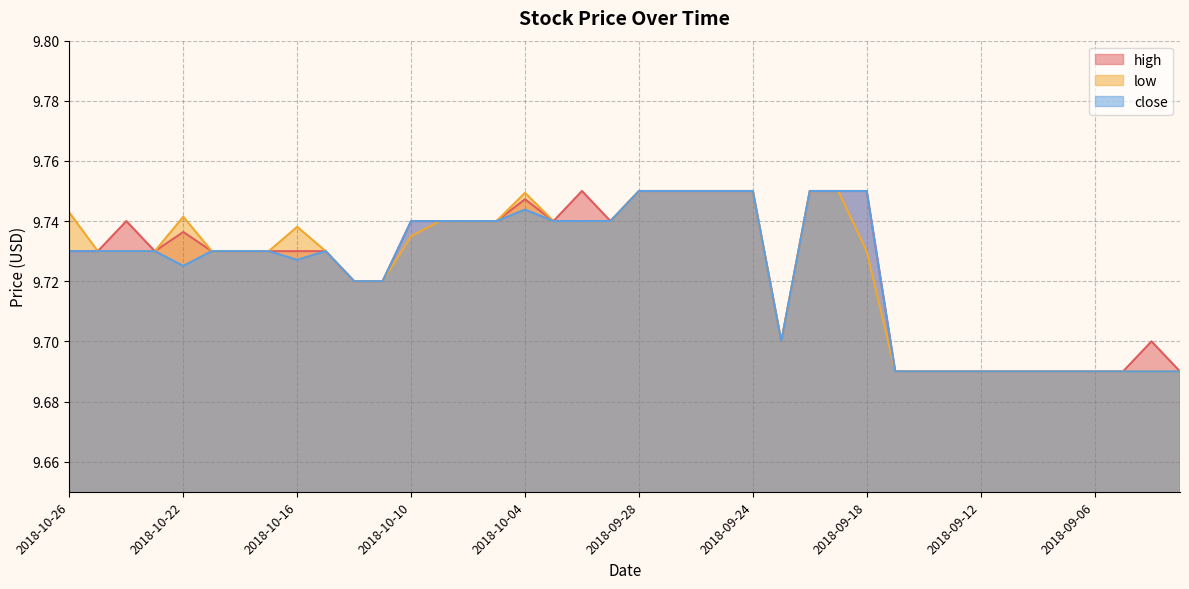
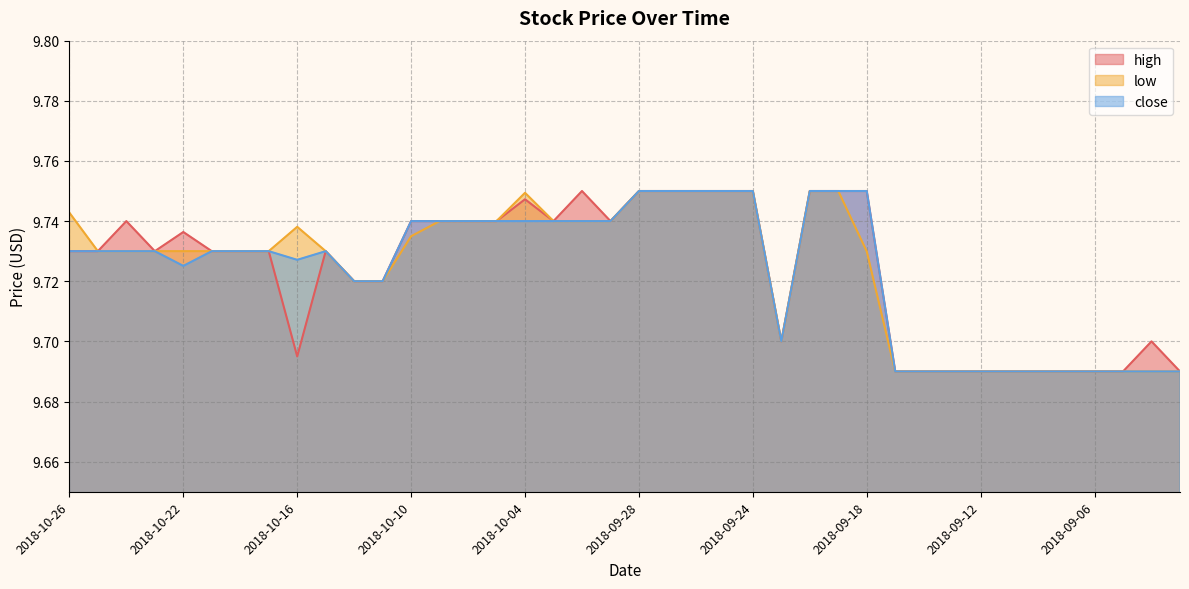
  {
    "high": {
      "2018-10-22": 9.736,
-     "2018-10-16": 9.730,
+     "2018-10-16": 9.695,
      "2018-10-04": 9.747
    },
    "low": {
      "2018-10-26": 9.743,
-     "2018-10-22": 9.741,
+     "2018-10-22": 9.730,
      "2018-10-16": 9.738,
      "2018-10-10": 9.735,
      "2018-10-04": 9.749,
      "2018-09-18": 9.730
    },
    "close": {
      "2018-10-22": 9.725,
      "2018-10-16": 9.727,
-     "2018-10-04": 9.744
+     "2018-10-04": 9.740
    }
  }
